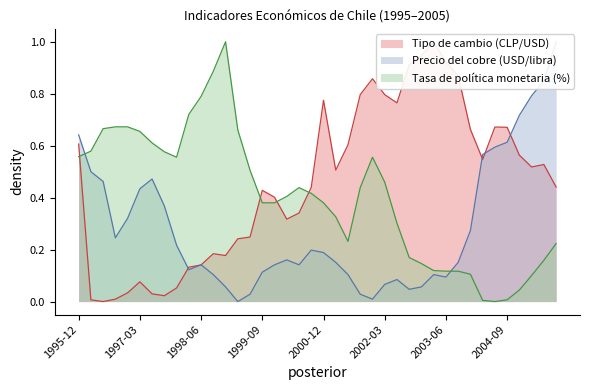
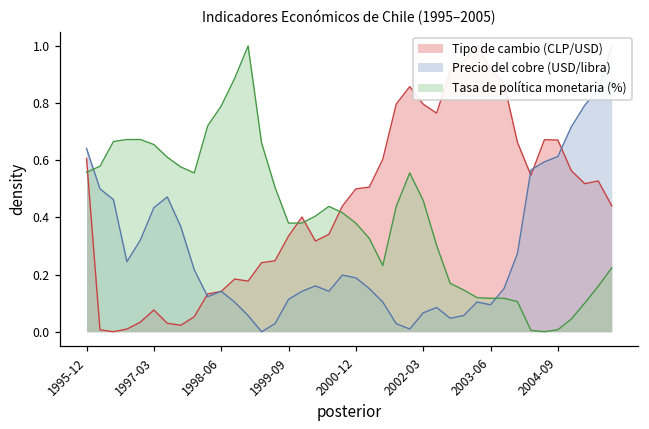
  {
    "Tipo de cambio (CLP/USD)": {
      "1995-12": 0.61,
      "1997-03": 0.08,
-     "1999-09": 0.43,
-     "2000-12": 0.77,
+     "1999-09": 0.33,
+     "2000-12": 0.50,
      "2002-03": 0.80,
      "2004-09": 0.67
    }
  }
